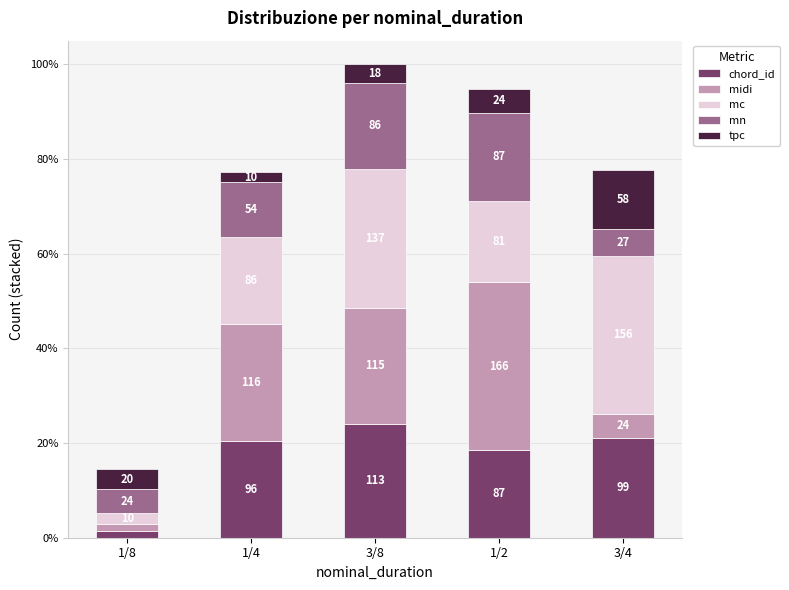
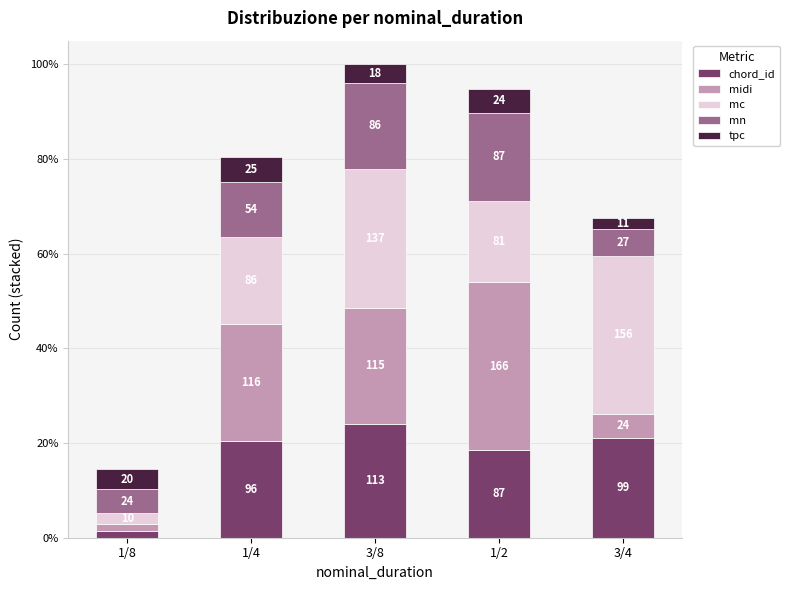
  {
    "chord_id": {
      "1/4": "96",
      "3/8": "113",
      "1/2": "87",
      "3/4": "99"
    },
    "midi": {
      "1/4": "116",
      "3/8": "115",
      "1/2": "166",
      "3/4": "24"
    },
    "mc": {
      "1/8": "2%",
      "1/4": "18%",
      "3/8": "29%",
      "1/2": "17%",
      "3/4": "33%"
    },
    "mn": {
      "1/8": "24",
      "1/4": "54",
      "3/8": "86",
      "1/2": "87",
      "3/4": "27"
    },
    "tpc": {
      "1/8": "20",
-     "1/4": "10",
+     "1/4": "25",
      "3/8": "18",
      "1/2": "24",
-     "3/4": "58"
+     "3/4": "11"
    }
  }
